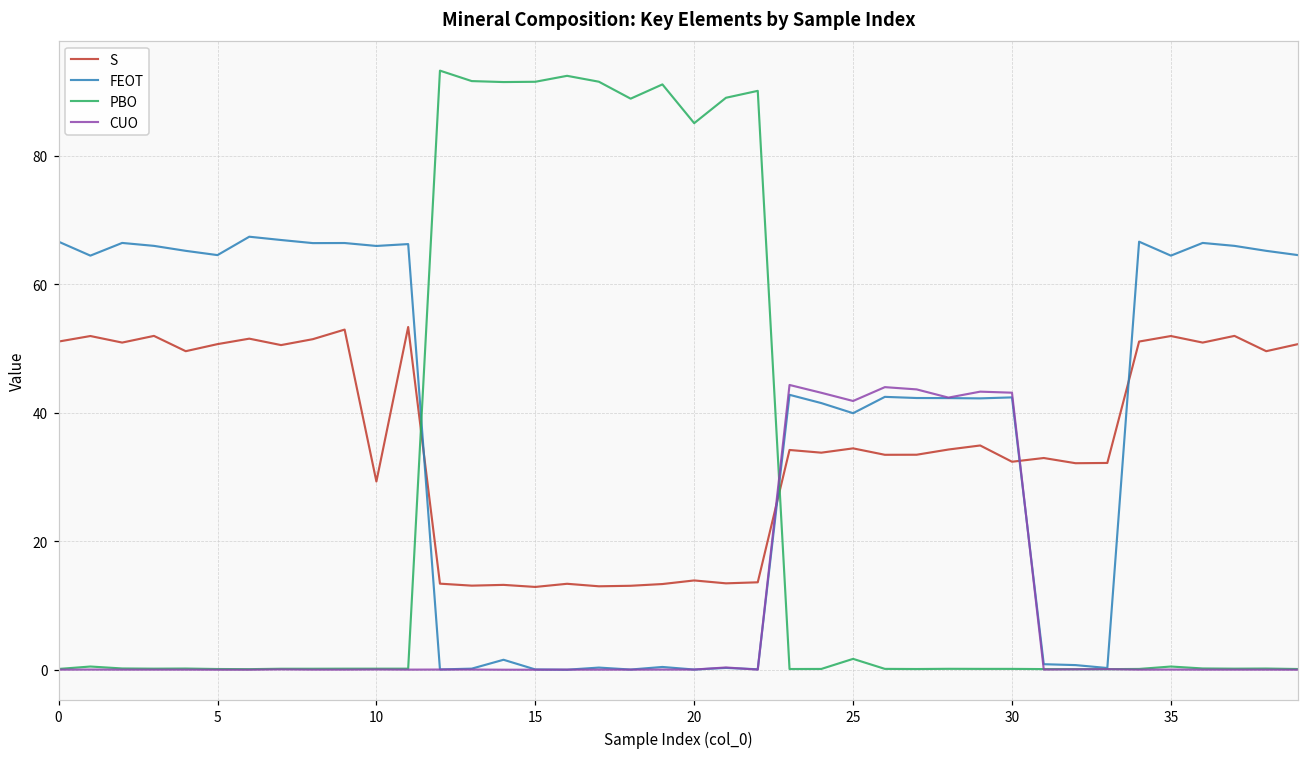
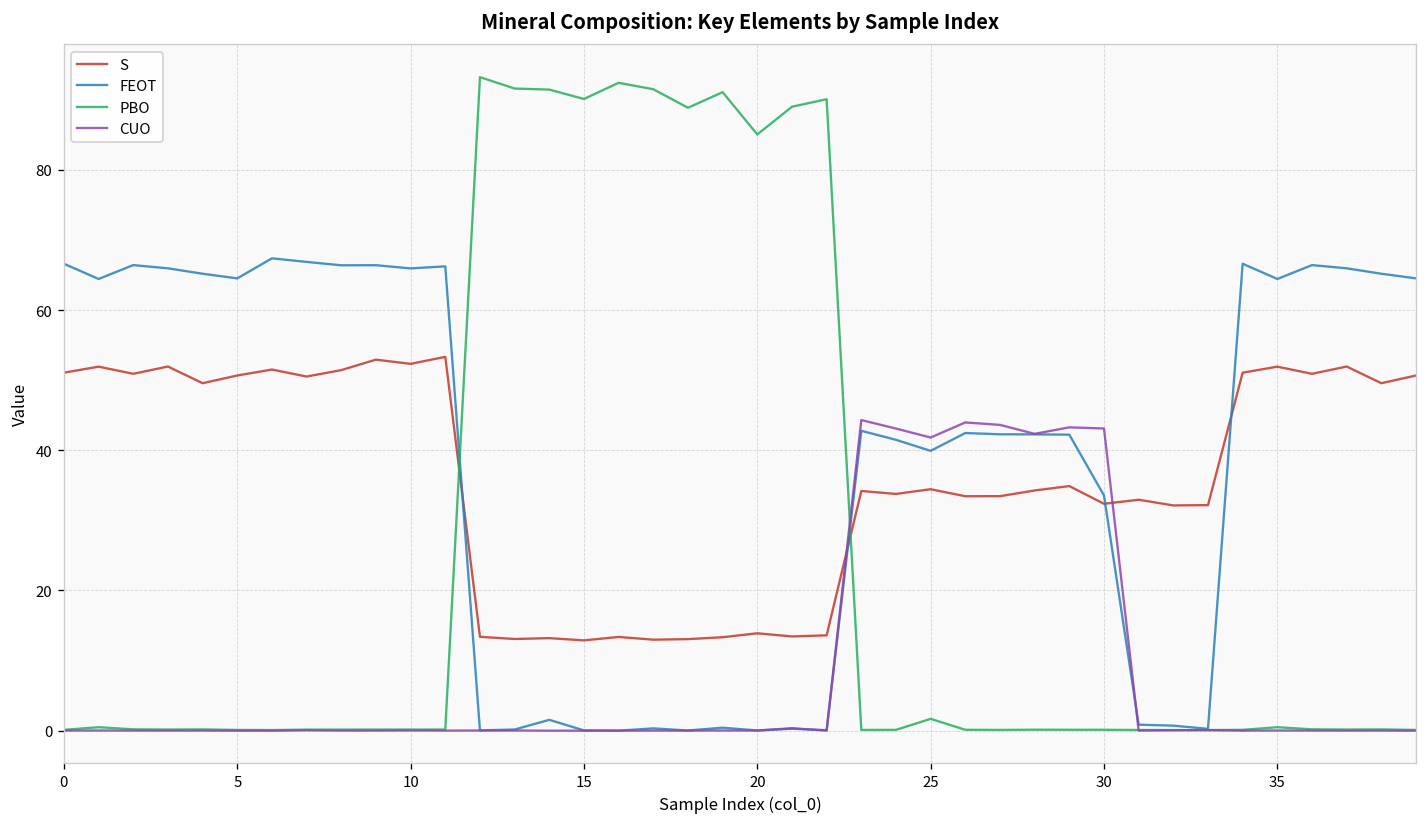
  {
    "S": {
      "0": 51,
      "5": 51,
-     "10": 29,
+     "10": 52,
      "15": 13,
      "20": 14,
      "25": 34,
      "30": 32,
      "35": 52
    },
    "FEOT": {
      "0": 67,
      "5": 65,
      "10": 66,
      "25": 40,
-     "30": 42,
+     "30": 34,
      "35": 64
    },
    "PBO": {
-     "15": 91,
+     "15": 90,
      "20": 85,
      "25": 2,
      "30": 0,
      "35": 0
    },
    "CUO": {
      "25": 42,
      "30": 43,
      "35": 0
    }
  }
